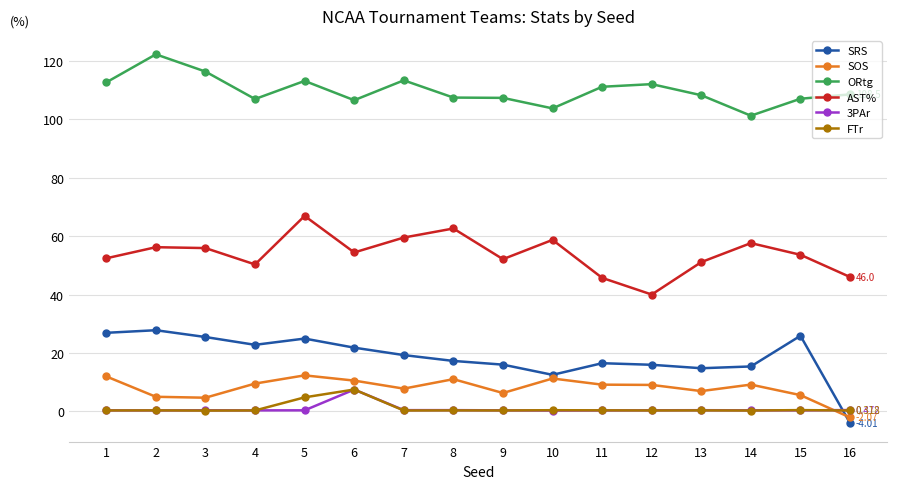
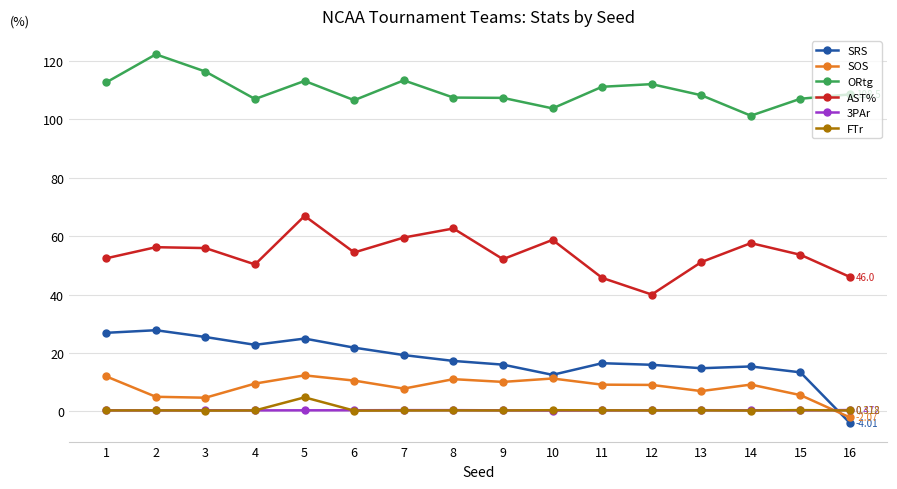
  {
    "SRS": {
      "1": 27,
      "2": 28,
      "3": 25,
      "4": 23,
      "5": 25,
      "6": 22,
      "7": 19,
      "8": 17,
      "9": 16,
      "10": 13,
      "11": 17,
      "12": 16,
      "13": 15,
      "14": 15,
-     "15": 26
+     "15": 13
    },
    "SOS": {
      "1": 12,
      "2": 5,
      "3": 5,
      "4": 10,
      "5": 12,
      "6": 11,
      "7": 8,
      "8": 11,
-     "9": 6,
+     "9": 10,
      "10": 11,
      "11": 9,
      "12": 9,
      "13": 7,
      "14": 9,
      "15": 6
    },
    "ORtg": {
      "1": 113,
      "2": 122,
      "3": 116,
      "4": 107,
      "5": 113,
      "6": 107,
      "7": 113,
      "8": 107,
      "9": 107,
      "10": 104,
      "11": 111,
      "12": 112,
      "13": 108,
      "14": 101,
      "15": 107
    },
    "AST%": {
      "16": 46.0
    },
    "3PAr": {
      "5": 0,
-     "6": 7
+     "6": 0
    },
    "FTr": {
      "5": 5,
-     "6": 7
+     "6": 0
    }
  }
